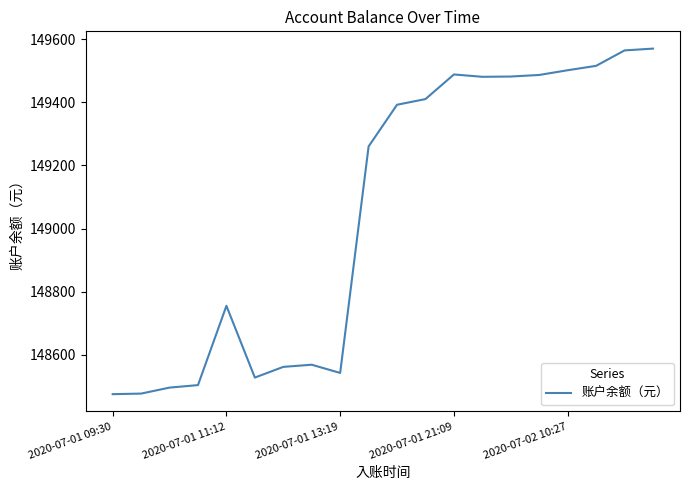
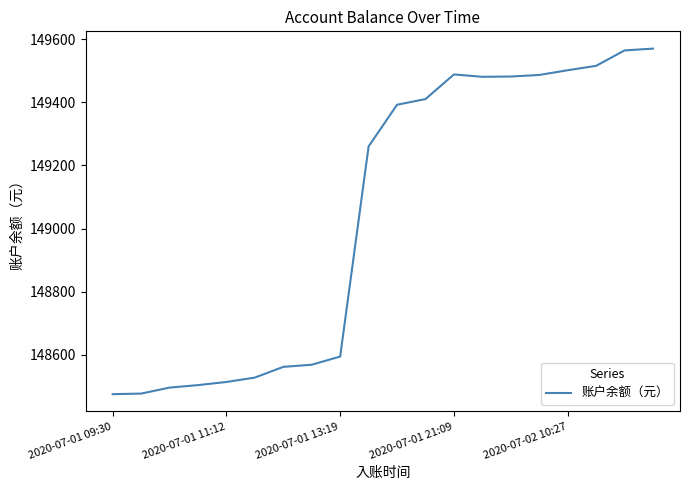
  {
    "2020-07-01 09:30": 148480,
-   "2020-07-01 11:12": 148760,
-   "2020-07-01 13:19": 148540,
+   "2020-07-01 11:12": 148510,
+   "2020-07-01 13:19": 148590,
    "2020-07-01 21:09": 149490,
    "2020-07-02 10:27": 149500
  }
